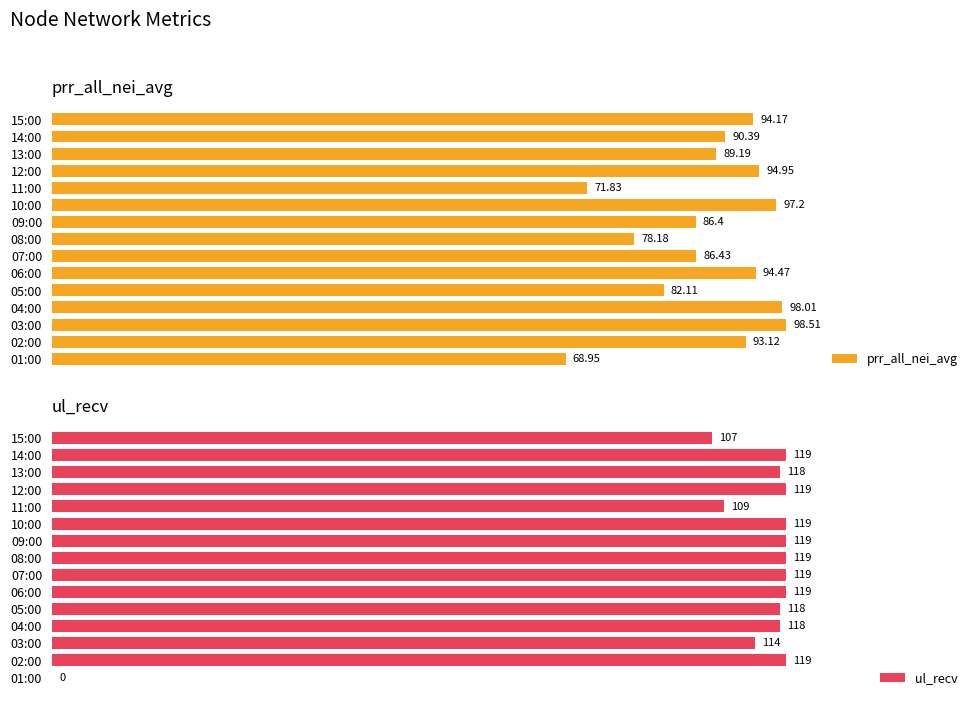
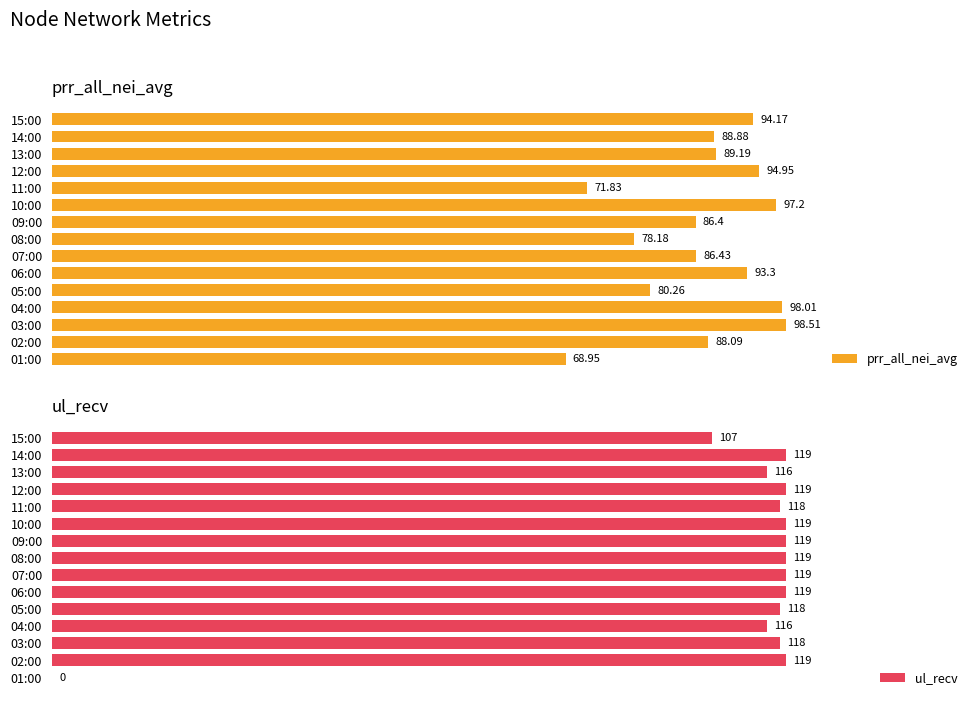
  {
    "prr_all_nei_avg": {
      "15:00": 94.17,
-     "14:00": 90.39,
+     "14:00": 88.88,
      "13:00": 89.19,
      "12:00": 94.95,
      "11:00": 71.83,
      "10:00": 97.2,
      "09:00": 86.4,
      "08:00": 78.18,
      "07:00": 86.43,
-     "06:00": 94.47,
-     "05:00": 82.11,
+     "06:00": 93.3,
+     "05:00": 80.26,
      "04:00": 98.01,
      "03:00": 98.51,
-     "02:00": 93.12,
+     "02:00": 88.09,
      "01:00": 68.95
    },
    "ul_recv": {
      "15:00": 107,
      "14:00": 119,
-     "13:00": 118,
+     "13:00": 116,
      "12:00": 119,
-     "11:00": 109,
+     "11:00": 118,
      "10:00": 119,
      "09:00": 119,
      "08:00": 119,
      "07:00": 119,
      "06:00": 119,
      "05:00": 118,
-     "04:00": 118,
-     "03:00": 114,
+     "04:00": 116,
+     "03:00": 118,
      "02:00": 119,
      "01:00": 0
    }
  }
